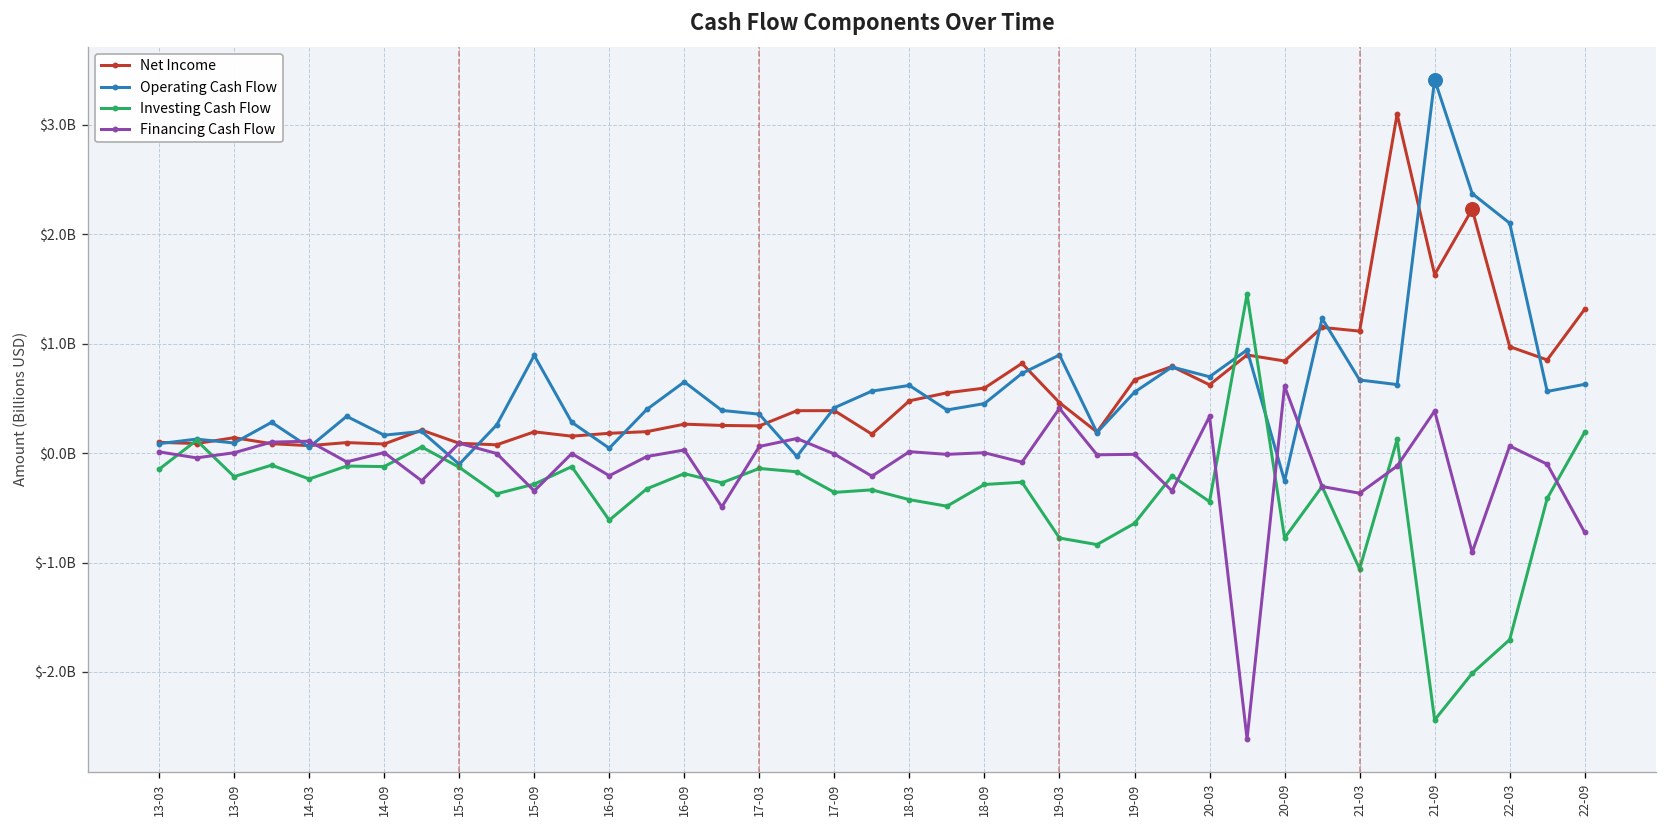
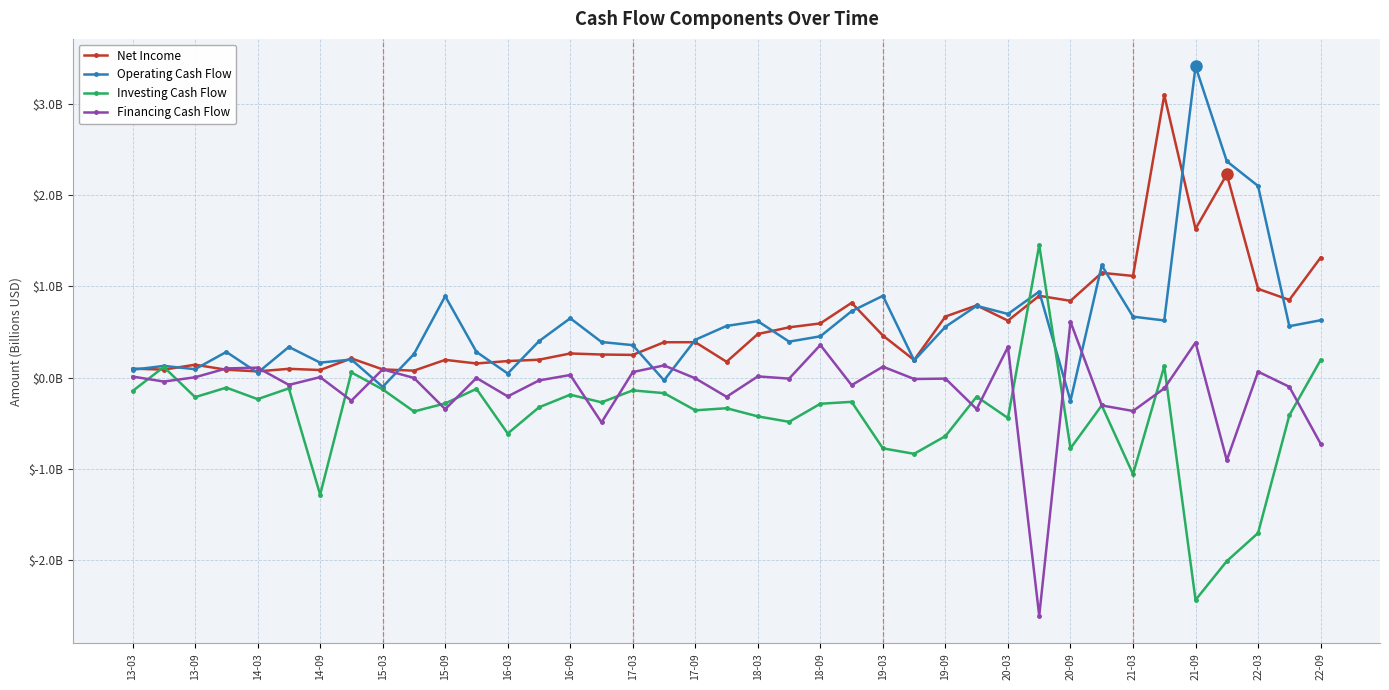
  {
    "Investing Cash Flow": {
      "13-03": "$-100000000",
      "13-09": "$-200000000",
      "14-03": "$-200000000",
-     "14-09": "$-100000000",
+     "14-09": "$-1300000000",
      "15-09": "$-300000000",
      "16-03": "$-600000000",
      "16-09": "$-200000000",
      "17-03": "$-100000000",
      "17-09": "$-400000000",
      "18-03": "$-400000000",
      "18-09": "$-300000000",
      "19-03": "$-800000000",
      "19-09": "$-600000000",
      "20-03": "$-400000000",
      "20-09": "$-800000000",
      "21-03": "$-1100000000",
      "21-09": "$-2400000000",
      "22-03": "$-1700000000",
      "22-09": "$200000000"
    },
    "Financing Cash Flow": {
      "13-03": "$0",
      "13-09": "$0",
      "14-03": "$100000000",
      "14-09": "$0",
      "15-09": "$-300000000",
      "16-03": "$-200000000",
      "16-09": "$0",
      "17-03": "$100000000",
      "17-09": "$0",
      "18-03": "$0",
-     "18-09": "$0",
-     "19-03": "$400000000",
+     "18-09": "$400000000",
+     "19-03": "$100000000",
      "19-09": "$0",
      "20-03": "$300000000",
      "20-09": "$600000000",
      "21-03": "$-400000000",
      "21-09": "$400000000",
      "22-03": "$100000000",
      "22-09": "$-700000000"
    }
  }
